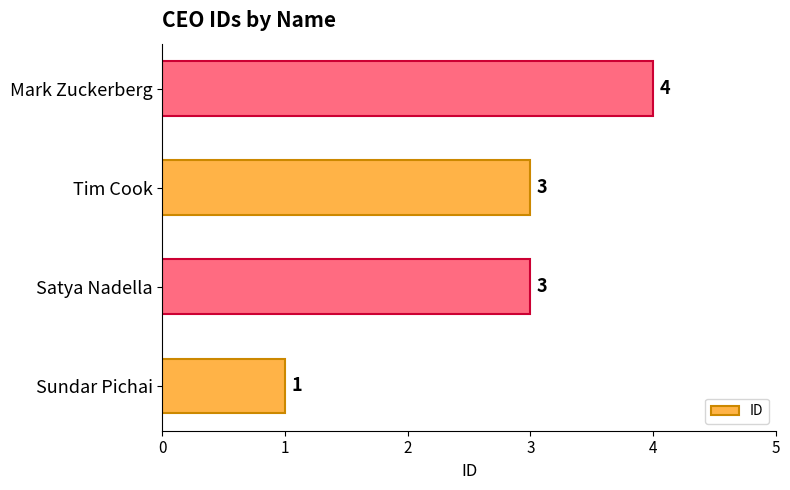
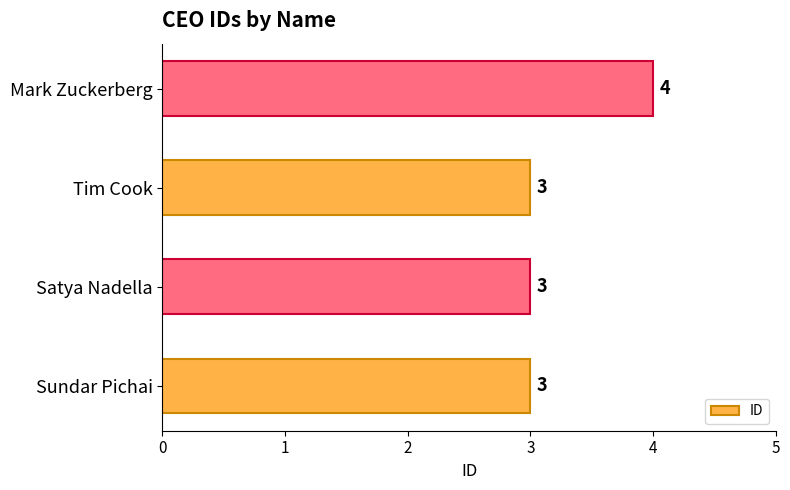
  {
    "Mark Zuckerberg": 4,
    "Tim Cook": 3,
    "Satya Nadella": 3,
-   "Sundar Pichai": 1
+   "Sundar Pichai": 3
  }
